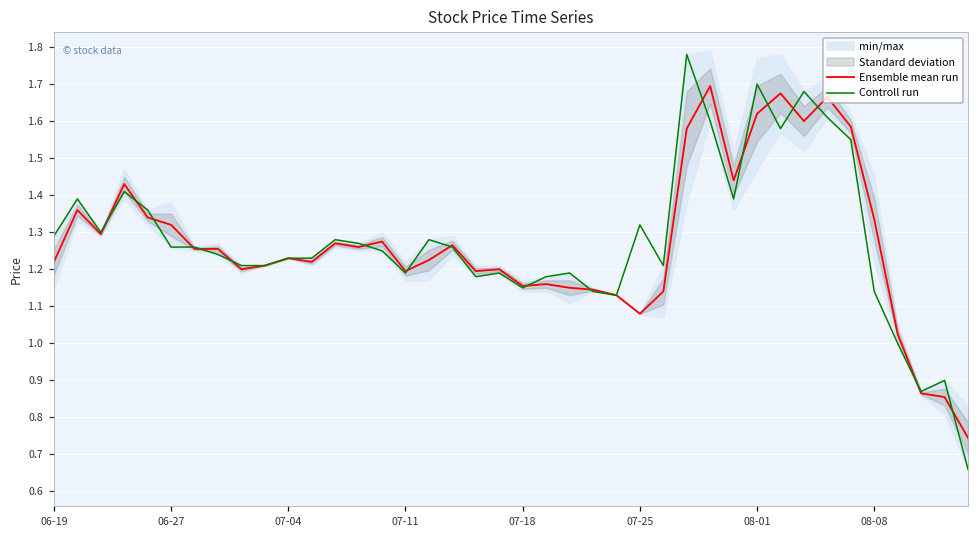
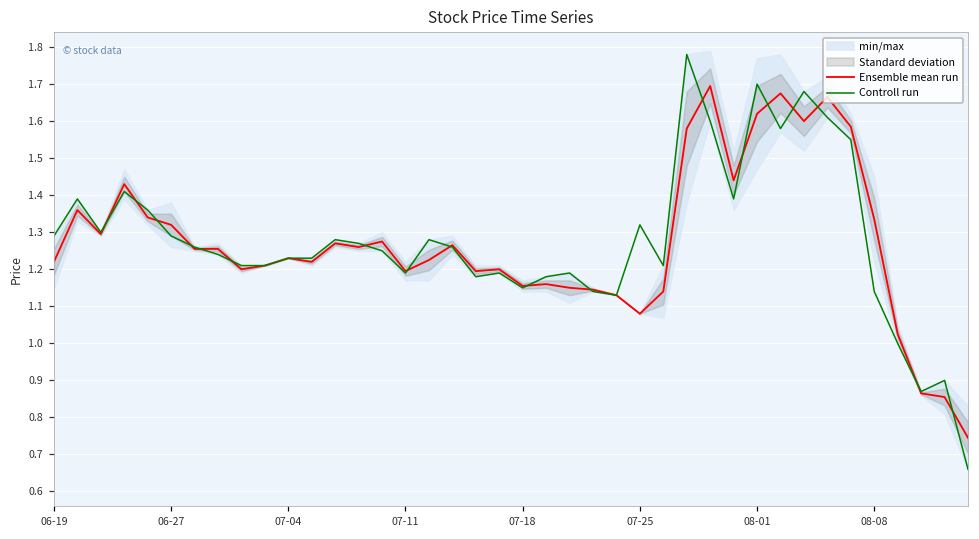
  {
    "Ensemble mean run": {
      "06-19": 1.22,
      "06-27": 1.32,
      "08-01": 1.62,
      "08-08": 1.34
    },
    "Controll run": {
-     "06-27": 1.26,
+     "06-27": 1.29,
      "07-25": 1.32,
      "08-08": 1.14
    }
  }
